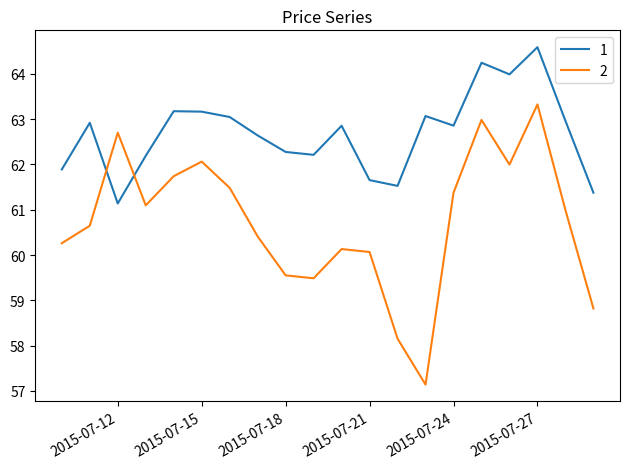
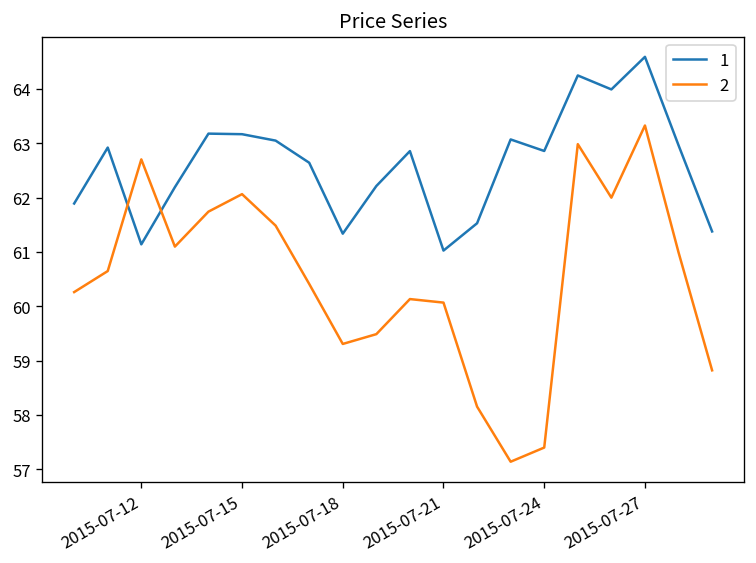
  {
    "1": {
      "2015-07-12": 61.1,
      "2015-07-15": 63.2,
-     "2015-07-18": 62.3,
-     "2015-07-21": 61.7,
+     "2015-07-18": 61.3,
+     "2015-07-21": 61.0,
      "2015-07-24": 62.9,
      "2015-07-27": 64.6
    },
    "2": {
      "2015-07-12": 62.7,
      "2015-07-15": 62.1,
-     "2015-07-18": 59.6,
+     "2015-07-18": 59.3,
      "2015-07-21": 60.1,
-     "2015-07-24": 61.4,
+     "2015-07-24": 57.4,
      "2015-07-27": 63.3
    }
  }
